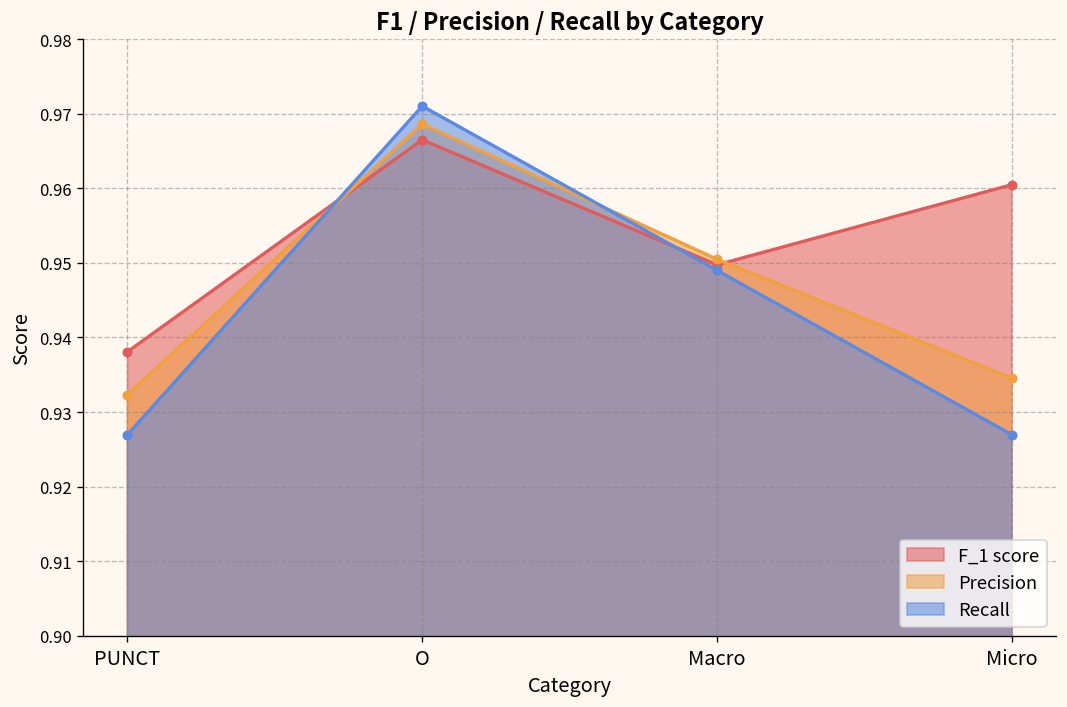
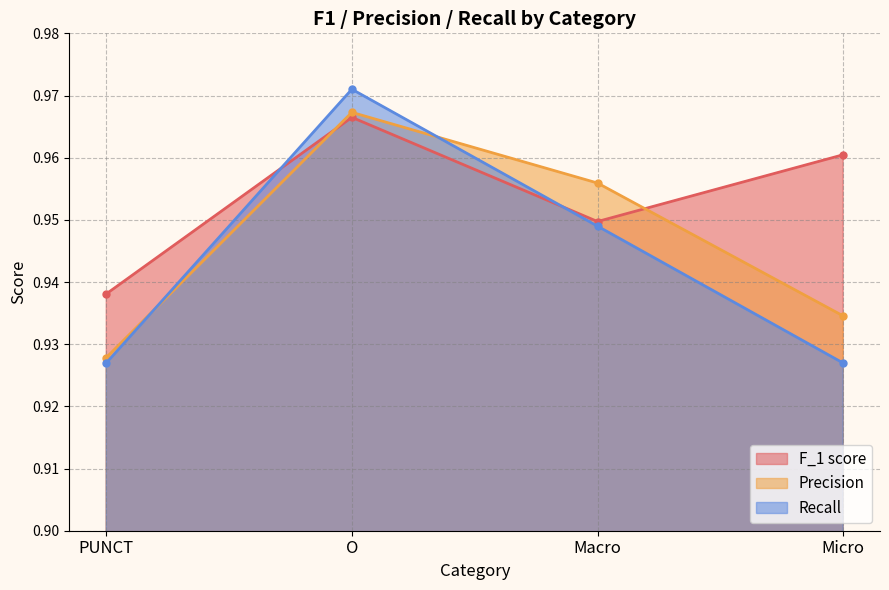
  {
    "F_1 score": {
      "PUNCT": 0.938,
      "O": 0.966,
      "Macro": 0.950,
      "Micro": 0.960
    },
    "Precision": {
-     "PUNCT": 0.932,
-     "O": 0.969,
-     "Macro": 0.950,
+     "PUNCT": 0.928,
+     "O": 0.967,
+     "Macro": 0.956,
      "Micro": 0.935
    },
    "Recall": {
      "PUNCT": 0.927,
      "O": 0.971,
      "Macro": 0.949,
      "Micro": 0.927
    }
  }
